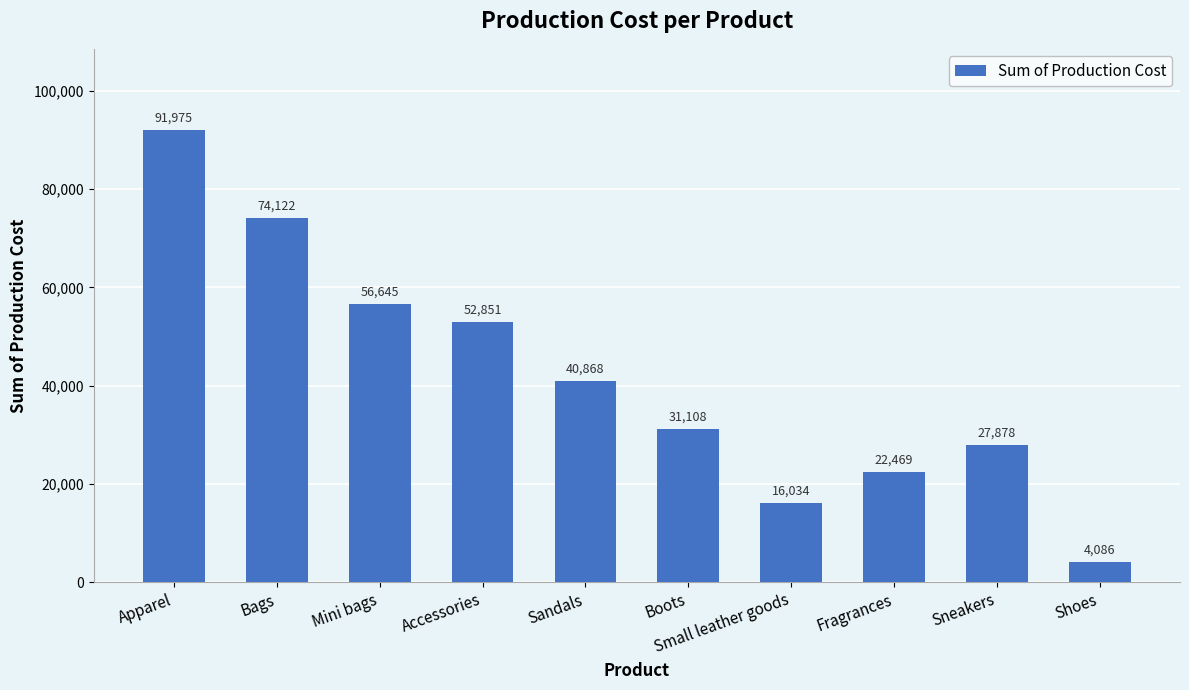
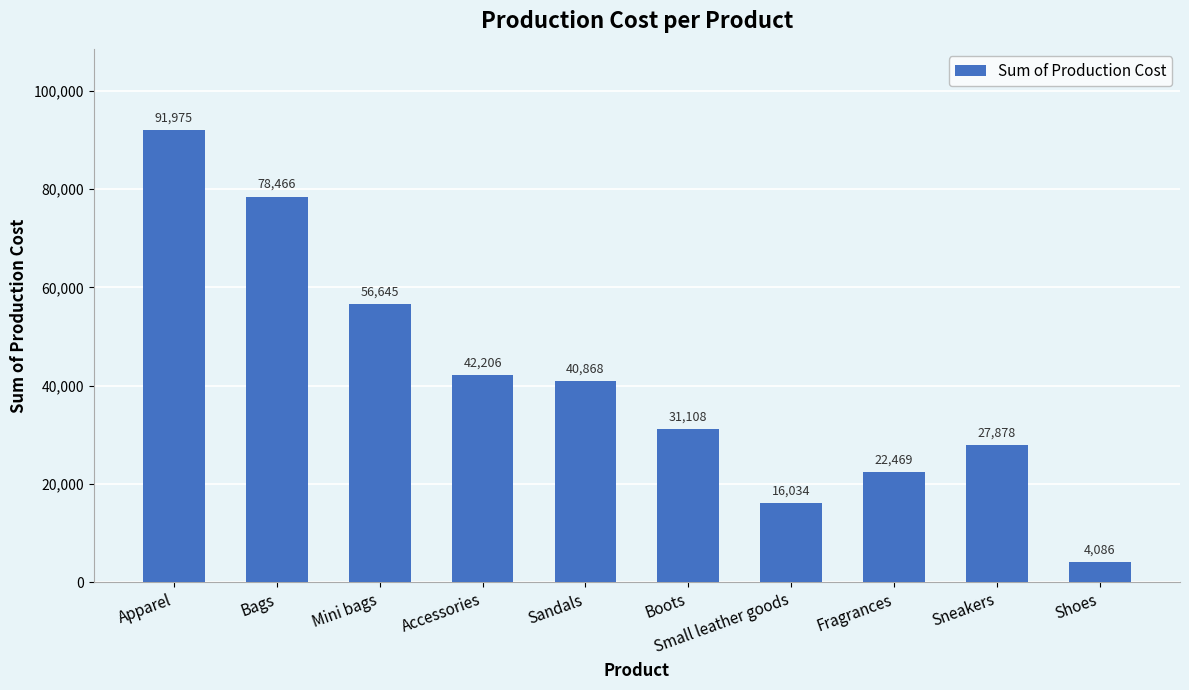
  {
    "Apparel": "91,975",
-   "Bags": "74,122",
+   "Bags": "78,466",
    "Mini bags": "56,645",
-   "Accessories": "52,851",
+   "Accessories": "42,206",
    "Sandals": "40,868",
    "Boots": "31,108",
    "Small leather goods": "16,034",
    "Fragrances": "22,469",
    "Sneakers": "27,878",
    "Shoes": "4,086"
  }
